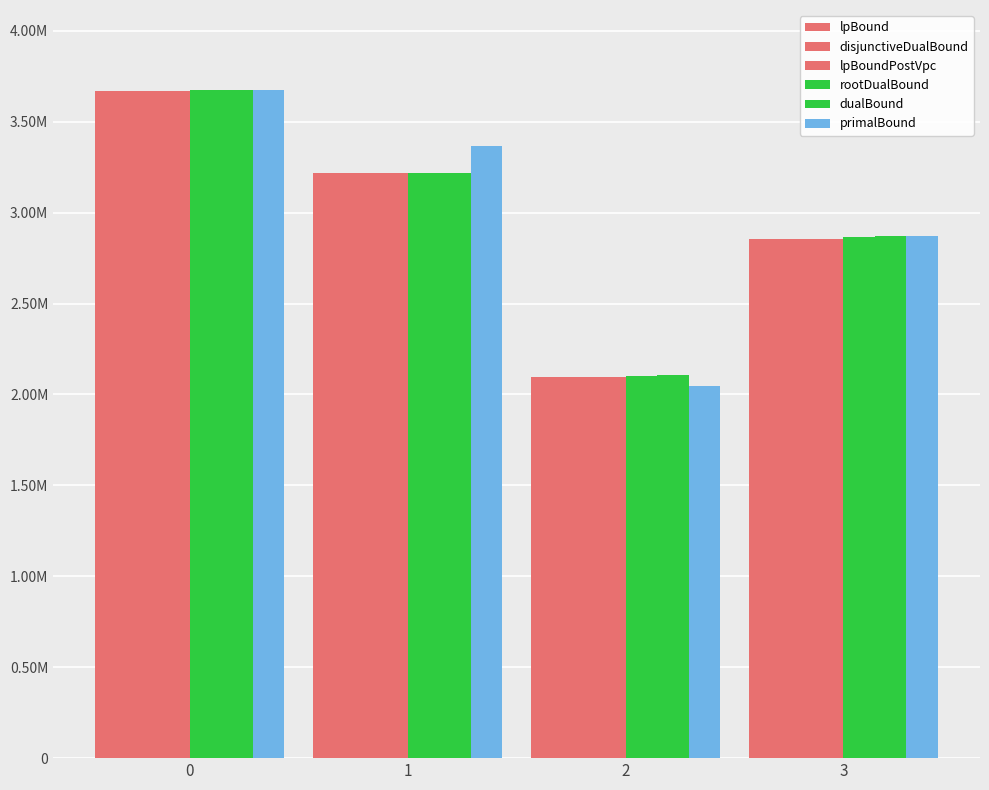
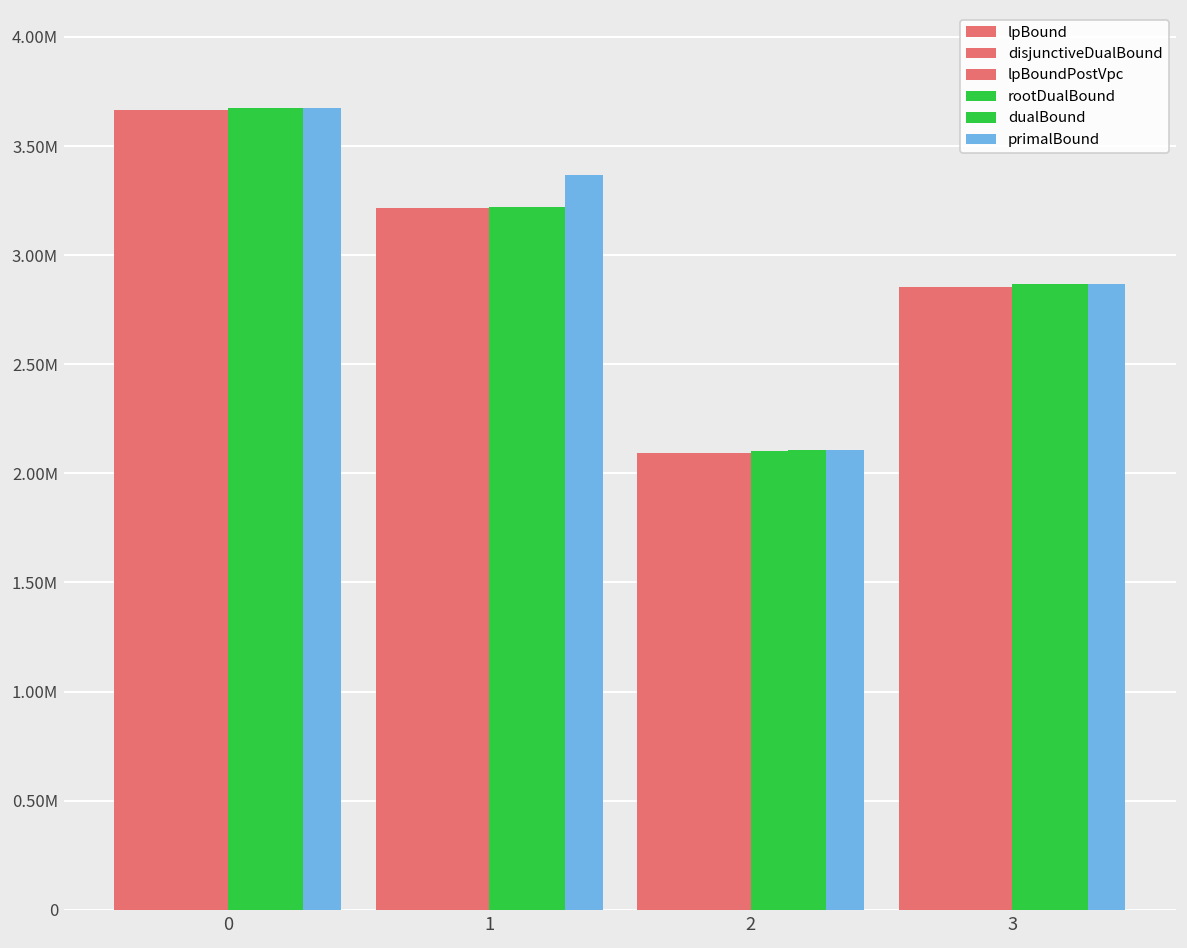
  {
    "primalBound": {
      "0": 3670000,
      "1": 3370000,
-     "2": 2050000,
+     "2": 2100000,
      "3": 2870000
    }
  }
